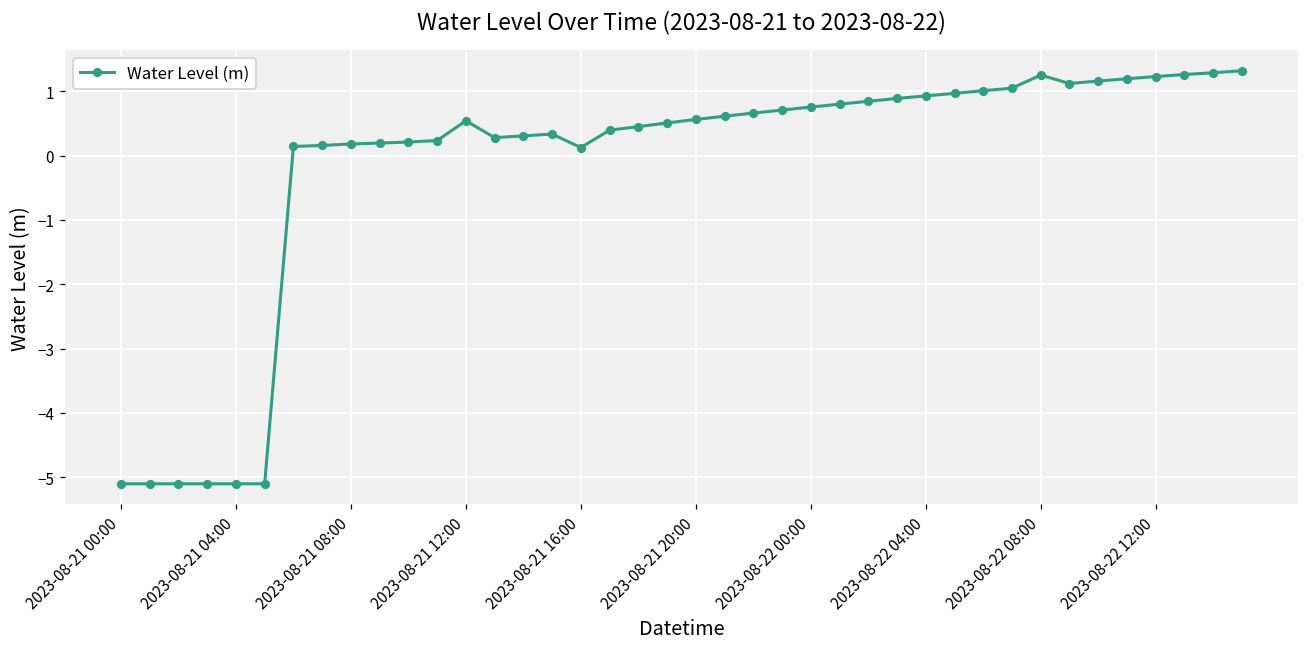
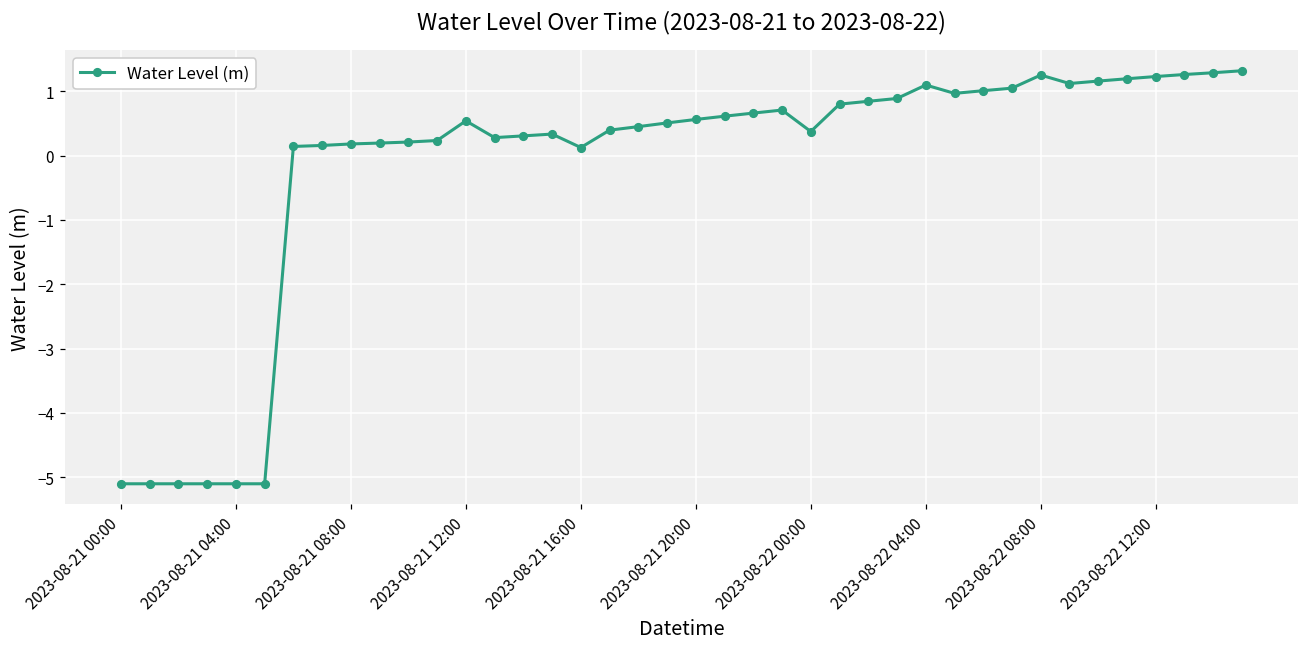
  {
    "2023-08-21 00:00": -5.1,
    "2023-08-21 04:00": -5.1,
    "2023-08-21 08:00": 0.2,
    "2023-08-21 12:00": 0.5,
    "2023-08-21 16:00": 0.1,
    "2023-08-21 20:00": 0.6,
-   "2023-08-22 00:00": 0.8,
-   "2023-08-22 04:00": 0.9,
+   "2023-08-22 00:00": 0.4,
+   "2023-08-22 04:00": 1.1,
    "2023-08-22 08:00": 1.3,
    "2023-08-22 12:00": 1.2
  }
